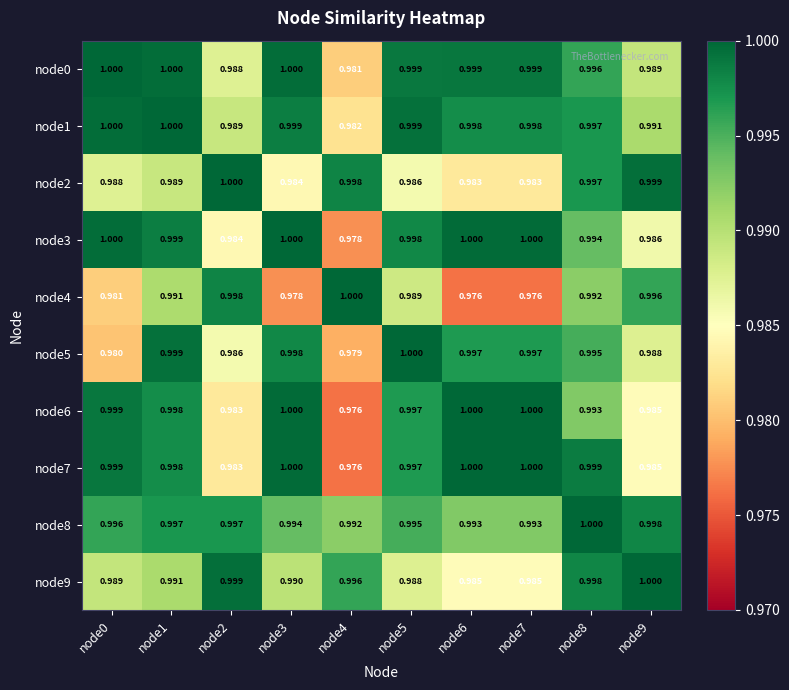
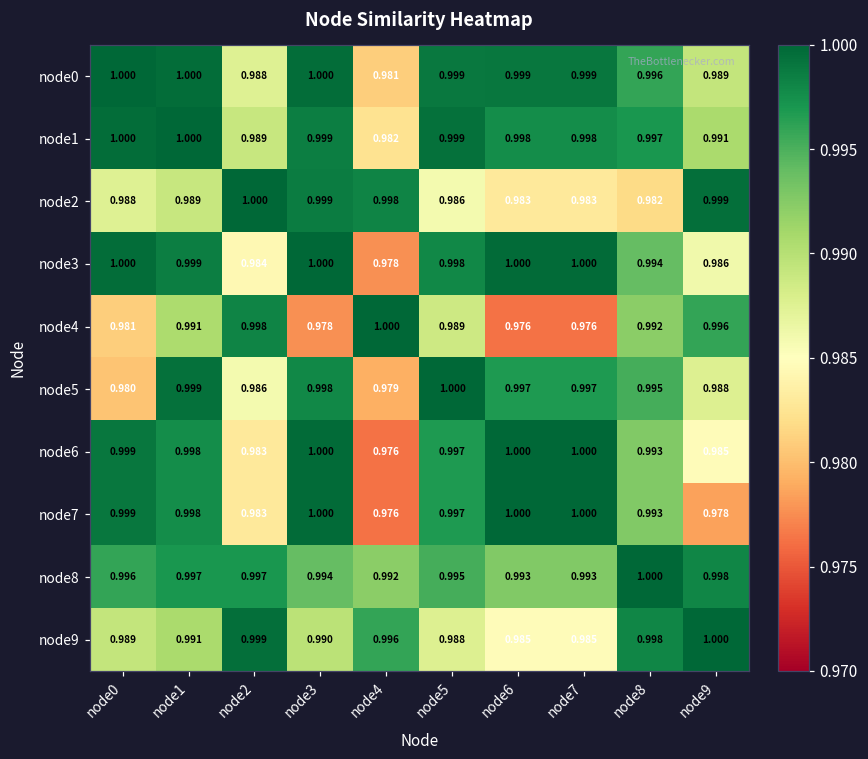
  {
    "node0": {
      "node0": 1.000,
      "node1": 1.000,
      "node2": 0.988,
      "node3": 1.000,
      "node4": 0.981,
      "node5": 0.999,
      "node6": 0.999,
      "node7": 0.999,
      "node9": 0.989
    },
    "node1": {
      "node0": 1.000,
      "node1": 1.000,
      "node2": 0.989,
      "node3": 0.999,
      "node4": 0.982,
      "node5": 0.999,
      "node6": 0.998,
      "node7": 0.998,
      "node8": 0.997,
      "node9": 0.991
    },
    "node2": {
      "node0": 0.988,
      "node1": 0.989,
      "node2": 1.000,
-     "node3": 0.984,
+     "node3": 0.999,
      "node4": 0.998,
      "node5": 0.986,
      "node6": 0.983,
      "node7": 0.983,
-     "node8": 0.997,
+     "node8": 0.982,
      "node9": 0.999
    },
    "node3": {
      "node0": 1.000,
      "node1": 0.999,
      "node2": 0.984,
      "node3": 1.000,
      "node4": 0.978,
      "node5": 0.998,
      "node6": 1.000,
      "node7": 1.000,
      "node8": 0.994,
      "node9": 0.986
    },
    "node4": {
      "node0": 0.981,
      "node1": 0.991,
      "node2": 0.998,
      "node3": 0.978,
      "node4": 1.000,
      "node5": 0.989,
      "node6": 0.976,
      "node7": 0.976,
      "node8": 0.992,
      "node9": 0.996
    },
    "node5": {
      "node0": 0.980,
      "node1": 0.999,
      "node2": 0.986,
      "node3": 0.998,
      "node4": 0.979,
      "node5": 1.000,
      "node6": 0.997,
      "node7": 0.997,
      "node8": 0.995,
      "node9": 0.988
    },
    "node6": {
      "node0": 0.999,
      "node1": 0.998,
      "node2": 0.983,
      "node3": 1.000,
      "node4": 0.976,
      "node5": 0.997,
      "node6": 1.000,
      "node7": 1.000,
      "node8": 0.993,
      "node9": 0.985
    },
    "node7": {
      "node0": 0.999,
      "node1": 0.998,
      "node2": 0.983,
      "node3": 1.000,
      "node4": 0.976,
      "node5": 0.997,
      "node6": 1.000,
      "node7": 1.000,
-     "node8": 0.999,
-     "node9": 0.985
+     "node8": 0.993,
+     "node9": 0.978
    },
    "node8": {
      "node0": 0.996,
      "node1": 0.997,
      "node2": 0.997,
      "node3": 0.994,
      "node4": 0.992,
      "node5": 0.995,
      "node6": 0.993,
      "node7": 0.993,
      "node8": 1.000,
      "node9": 0.998
    },
    "node9": {
      "node0": 0.989,
      "node1": 0.991,
      "node2": 0.999,
      "node3": 0.990,
      "node4": 0.996,
      "node5": 0.988,
      "node6": 0.985,
      "node7": 0.985,
      "node8": 0.998,
      "node9": 1.000
    }
  }
